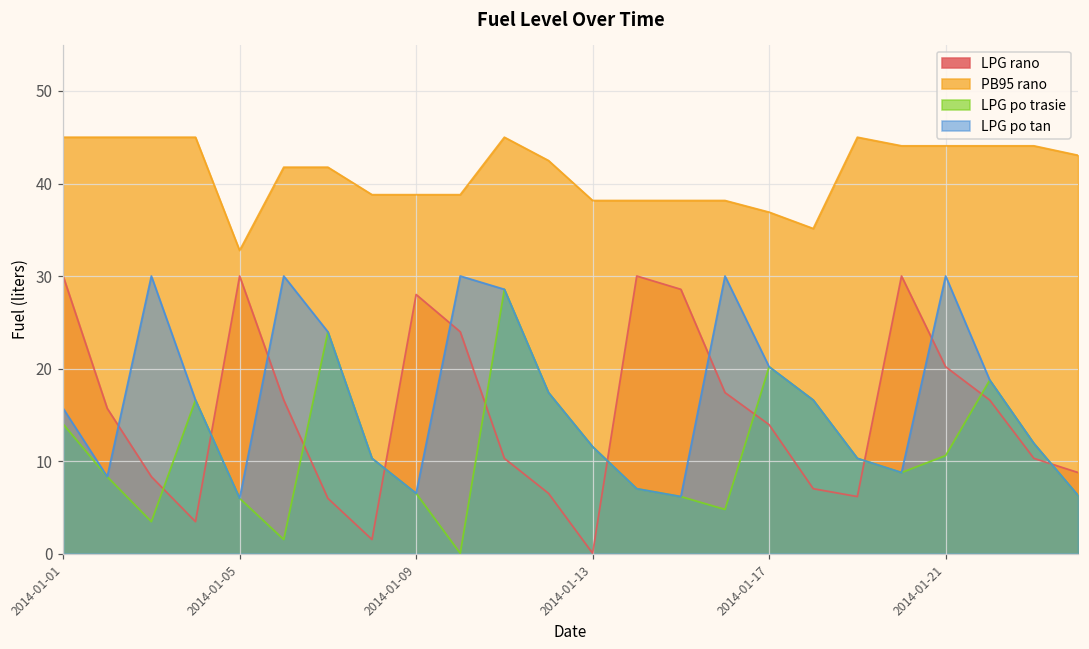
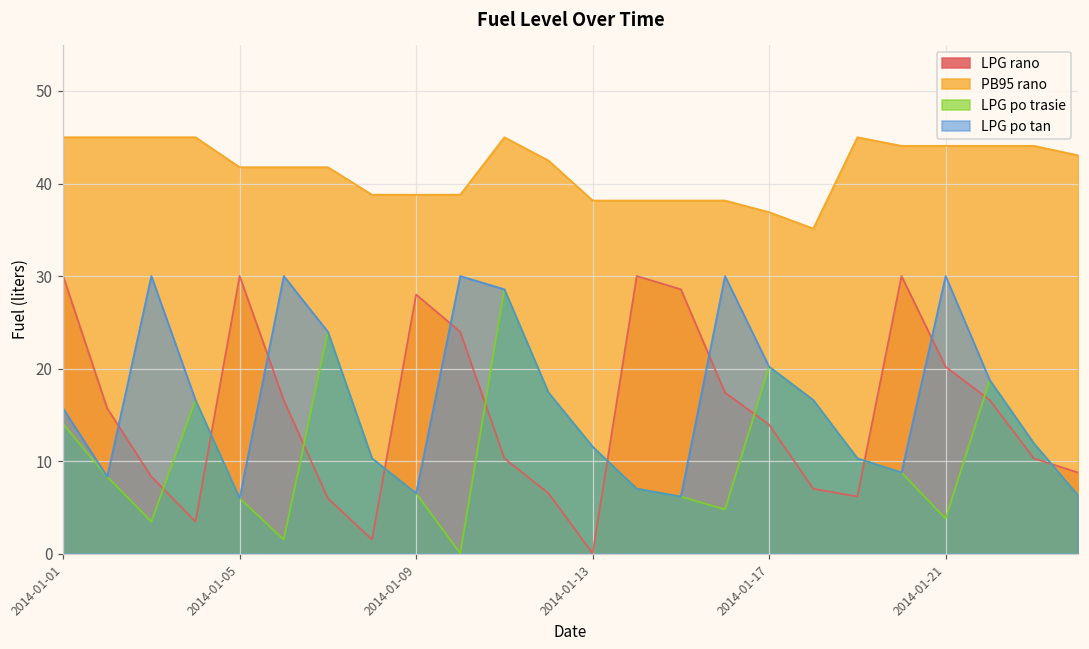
  {
    "LPG rano": {
      "2014-01-01": 30,
      "2014-01-05": 30,
      "2014-01-09": 28,
      "2014-01-13": 0,
      "2014-01-17": 14,
      "2014-01-21": 20
    },
    "PB95 rano": {
      "2014-01-01": 45,
-     "2014-01-05": 33,
+     "2014-01-05": 42,
      "2014-01-09": 39,
      "2014-01-13": 38,
      "2014-01-17": 37,
      "2014-01-21": 44
    },
    "LPG po trasie": {
      "2014-01-01": 14,
-     "2014-01-21": 11
+     "2014-01-21": 4
    },
    "LPG po tan": {
      "2014-01-01": 16,
      "2014-01-21": 30
    }
  }
